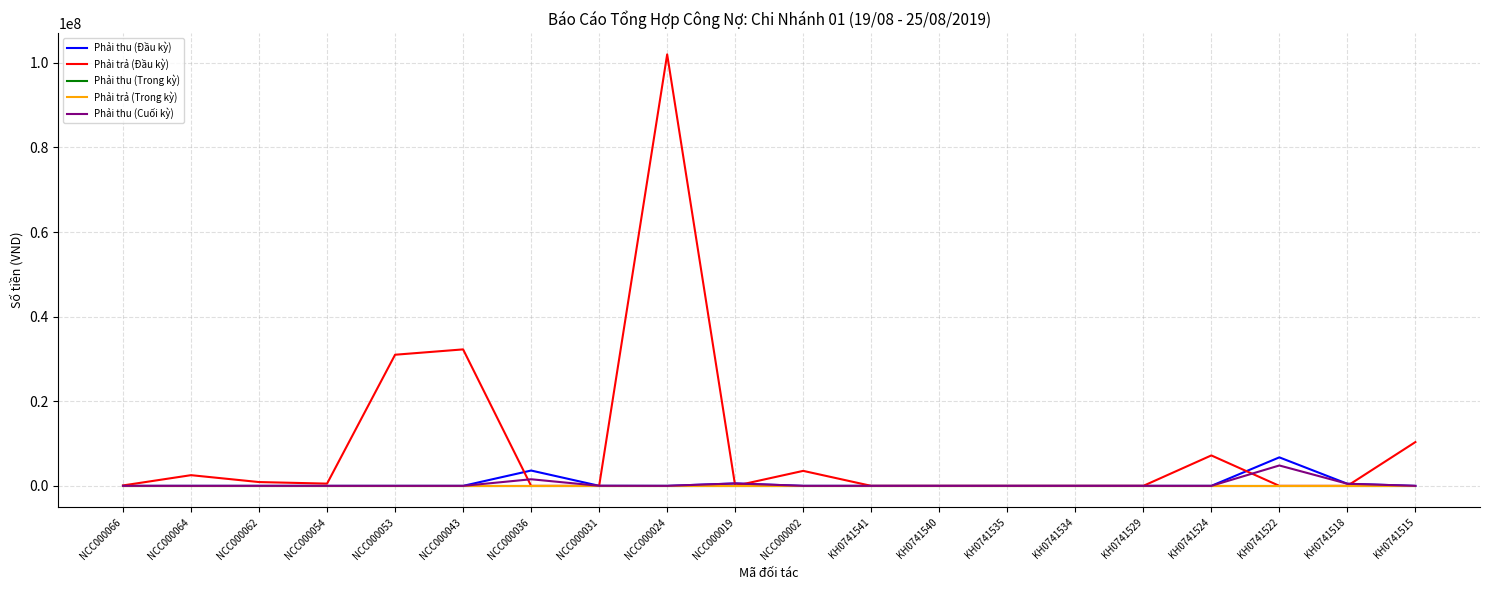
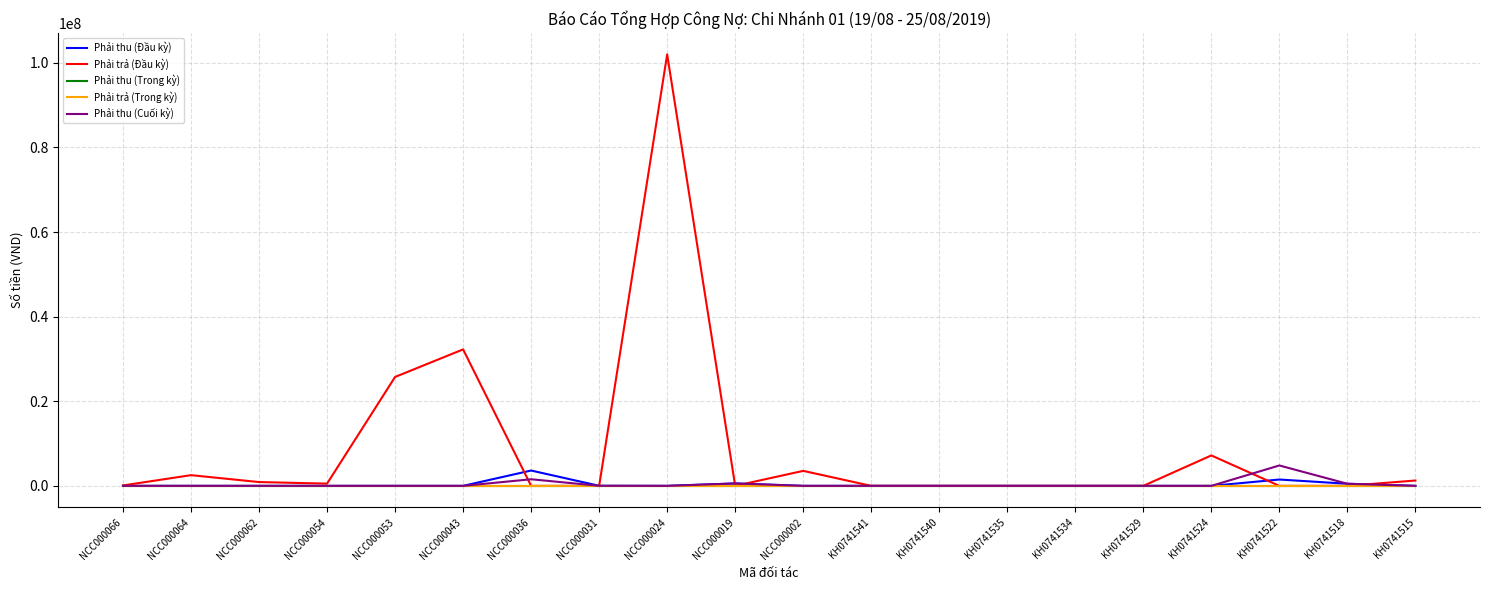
  {
    "Phải thu (Đầu kỳ)": {
      "NCC000036": 4000000,
-     "KH0741522": 7000000
+     "KH0741522": 2000000
    },
    "Phải trả (Đầu kỳ)": {
      "NCC000064": 3000000,
      "NCC000062": 1000000,
-     "NCC000053": 31000000,
+     "NCC000053": 26000000,
      "NCC000043": 32000000,
      "NCC000024": 102000000,
      "NCC000002": 4000000,
      "KH0741524": 7000000,
-     "KH0741515": 10000000
+     "KH0741515": 1000000
    },
    "Phải thu (Cuối kỳ)": {
      "NCC000036": 2000000,
      "KH0741522": 5000000
    }
  }
